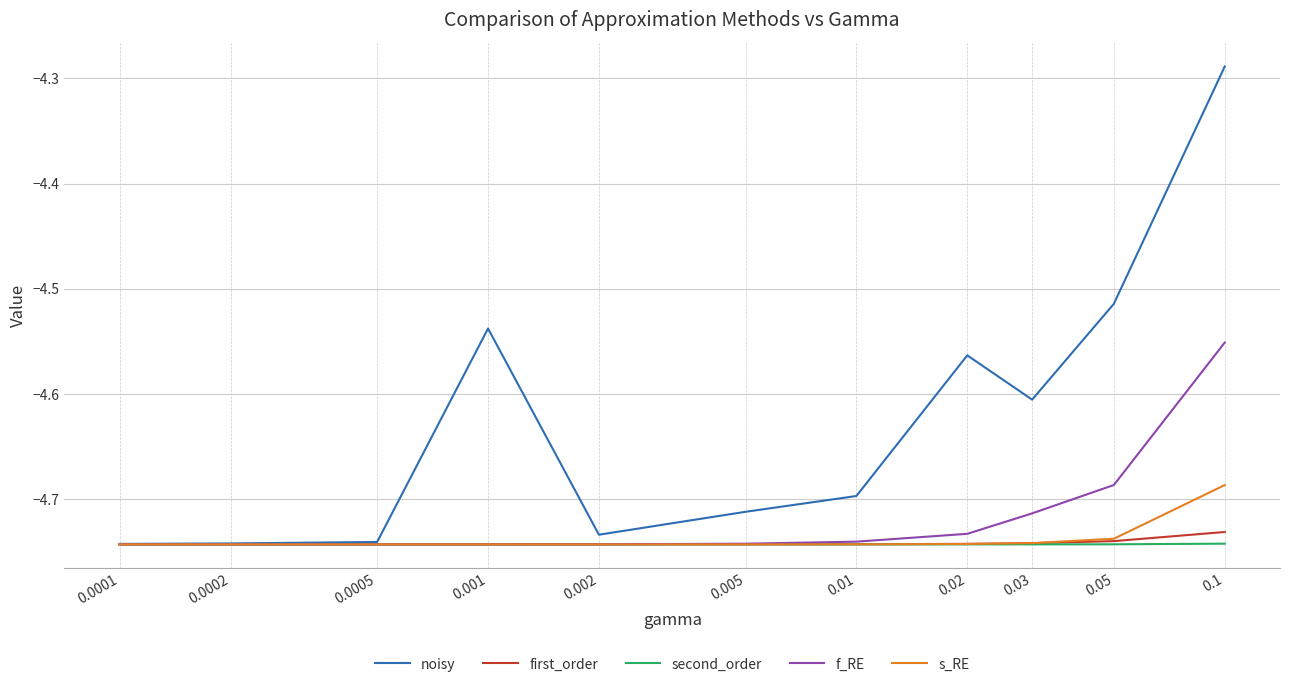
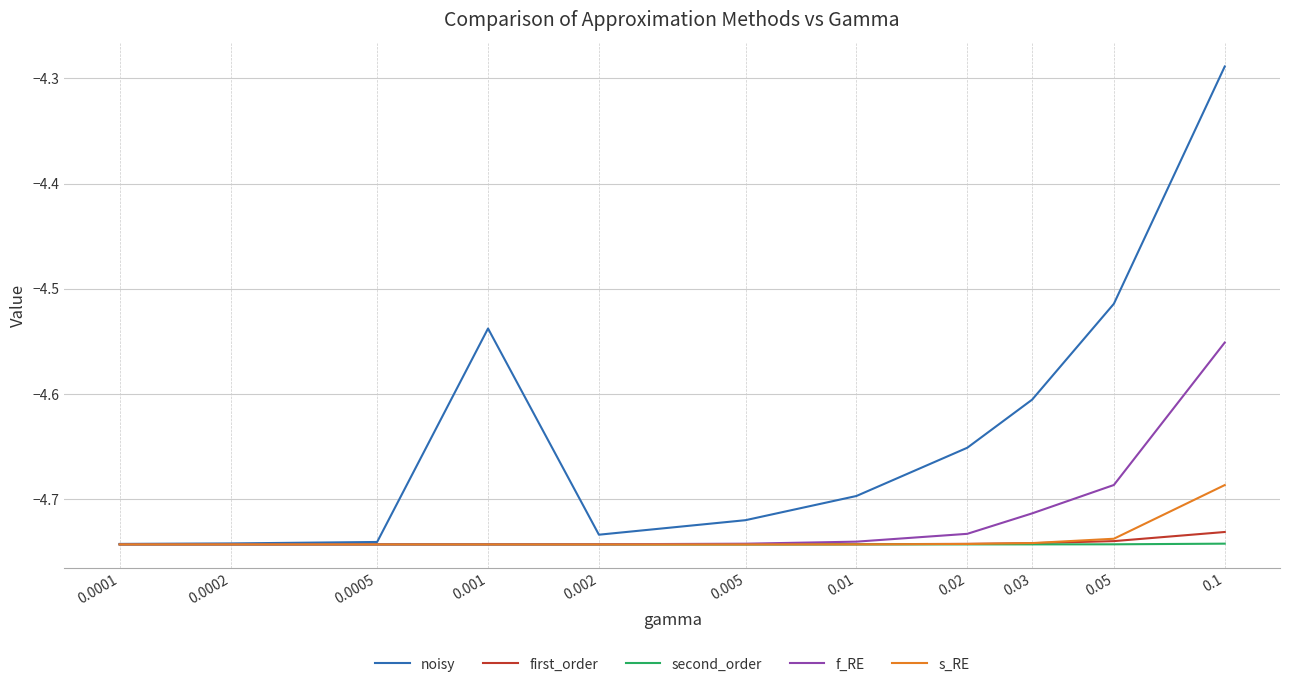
  {
    "noisy": {
      "0.001": -4.538,
      "0.002": -4.734,
-     "0.005": -4.712,
+     "0.005": -4.720,
      "0.01": -4.697,
-     "0.02": -4.563,
+     "0.02": -4.651,
      "0.03": -4.605,
      "0.05": -4.514,
      "0.1": -4.289
    },
    "first_order": {
      "0.1": -4.731
    },
    "second_order": {
      "0.05": -4.743,
      "0.1": -4.742
    },
    "f_RE": {
      "0.01": -4.740,
      "0.02": -4.733,
      "0.03": -4.714,
      "0.05": -4.687,
      "0.1": -4.551
    },
    "s_RE": {
      "0.1": -4.687
    }
  }
